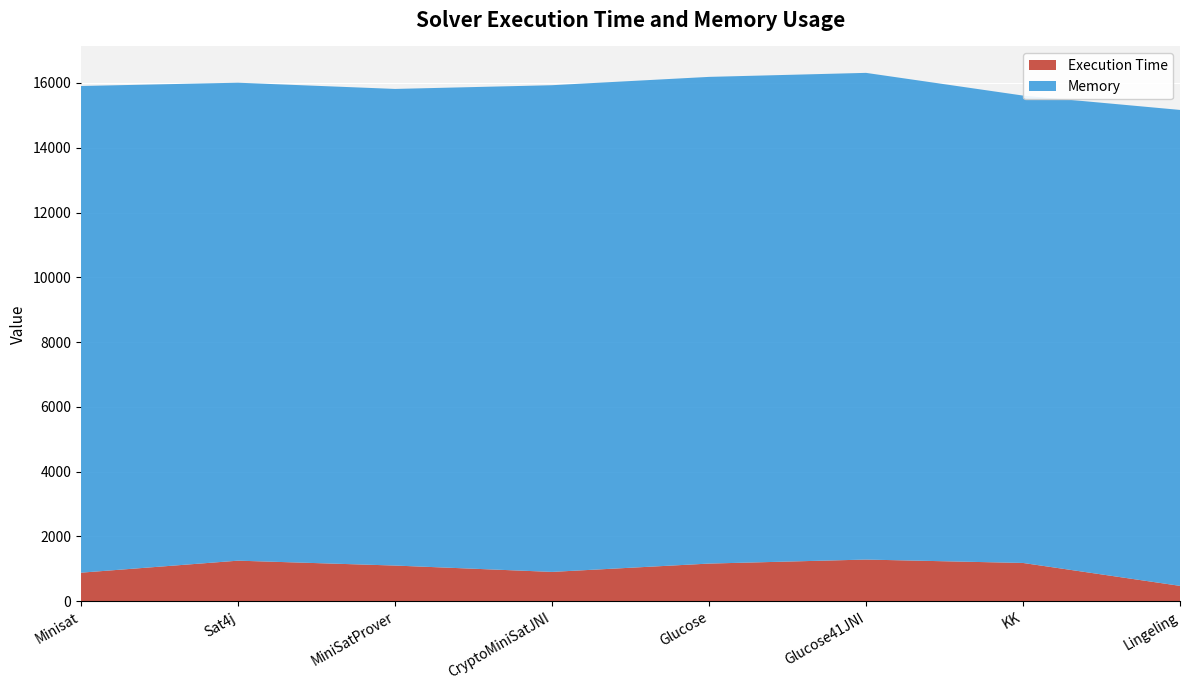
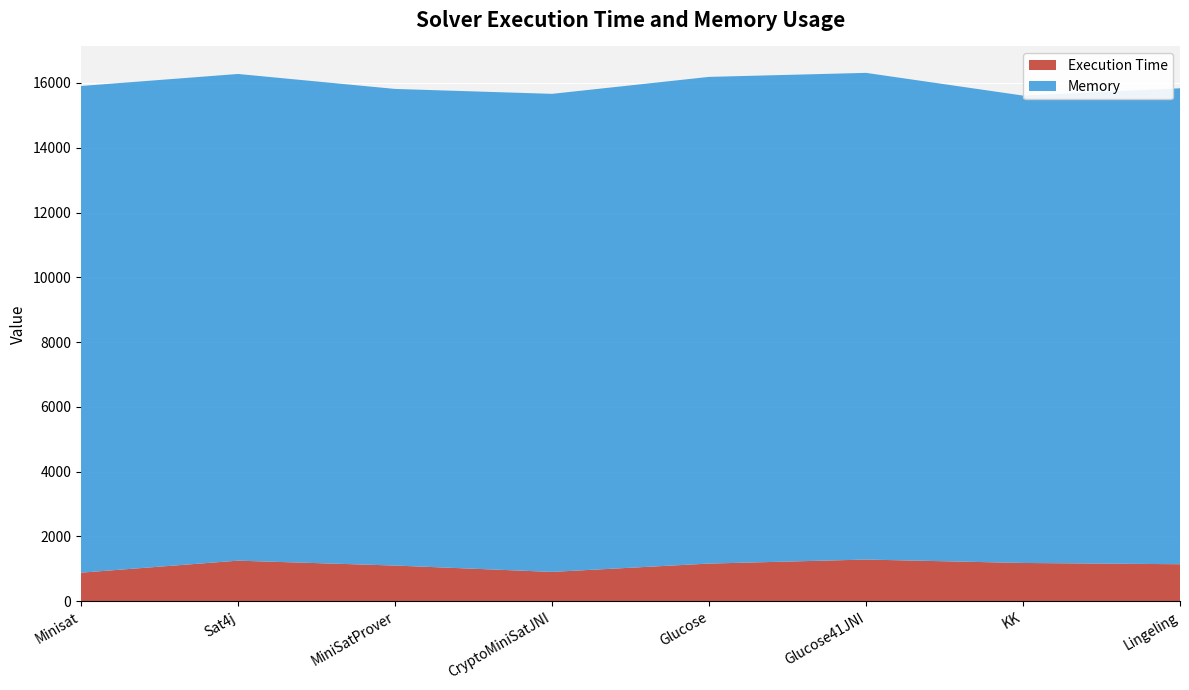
  {
    "Execution Time": {
      "Minisat": 900,
      "Sat4j": 1300,
      "MiniSatProver": 1100,
      "CryptoMiniSatJNI": 900,
      "Glucose": 1200,
      "Glucose41JNI": 1300,
      "KK": 1200,
-     "Lingeling": 500
+     "Lingeling": 1100
    },
    "Memory": {
      "Minisat": 15000,
-     "Sat4j": 14800,
+     "Sat4j": 15000,
      "MiniSatProver": 14700,
-     "CryptoMiniSatJNI": 15000,
+     "CryptoMiniSatJNI": 14800,
      "Glucose": 15000,
      "Glucose41JNI": 15000,
      "KK": 14400,
      "Lingeling": 14700
    }
  }
